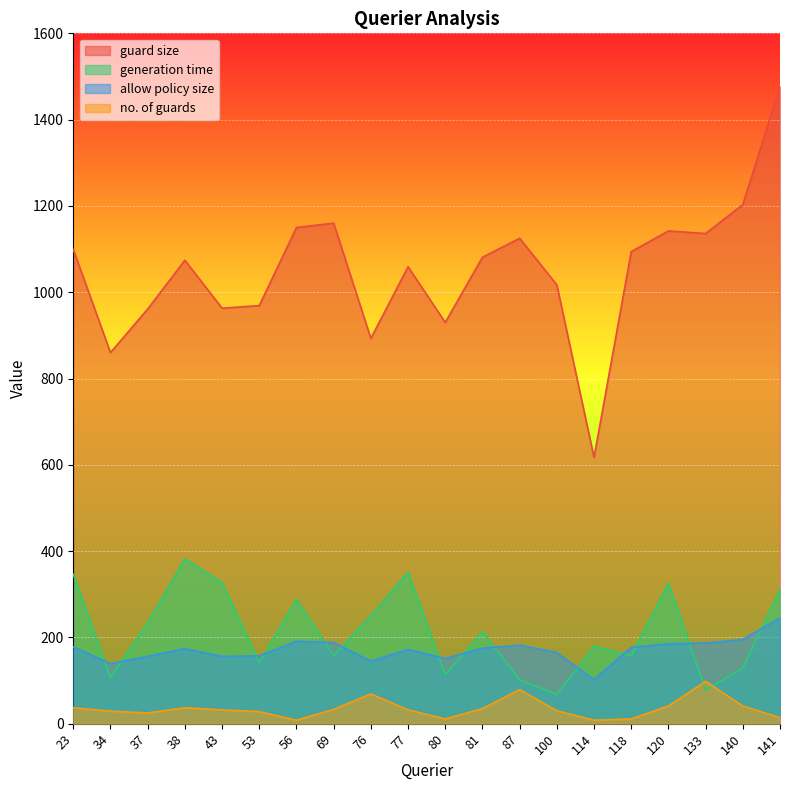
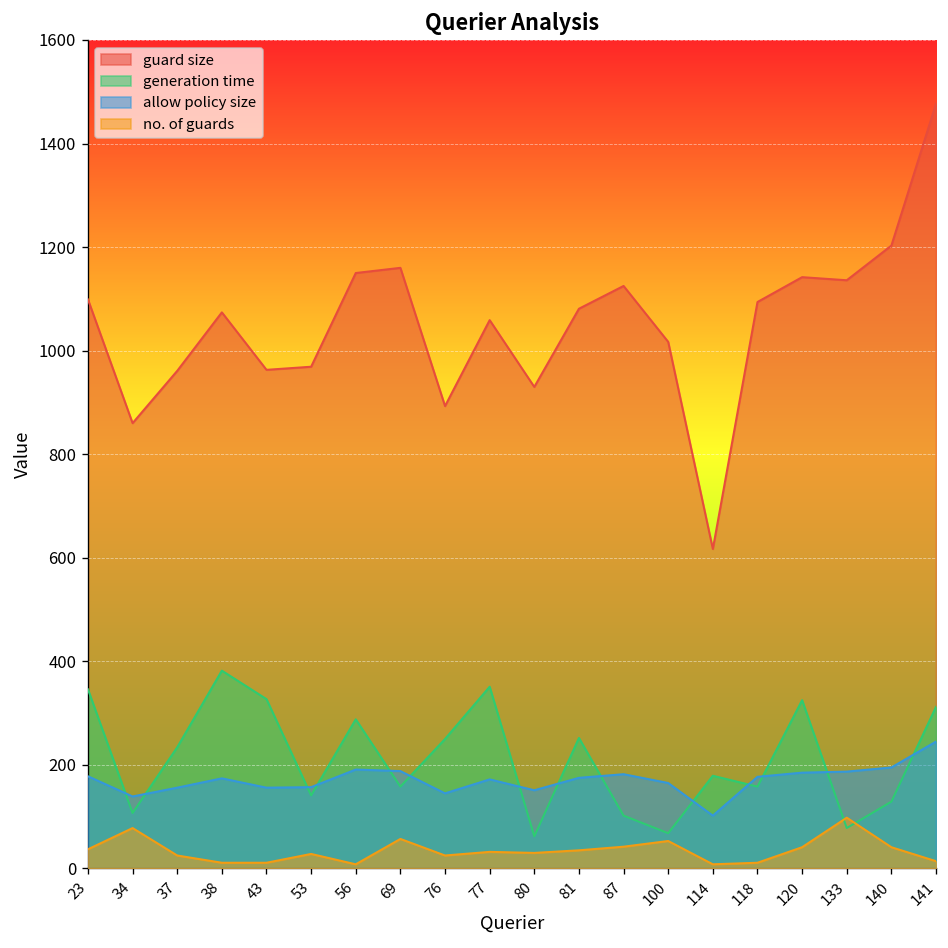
  {
    "guard size": {
      "23": 1100,
      "34": 860,
      "37": 960,
      "38": 1070,
      "43": 960,
      "53": 970,
      "56": 1150,
      "69": 1160,
      "76": 890,
      "77": 1060,
      "80": 930,
      "81": 1080,
      "87": 1130,
      "100": 1020,
      "114": 620,
      "118": 1090,
      "120": 1140,
      "133": 1140,
      "140": 1200,
      "141": 1480
    },
    "generation time": {
      "23": 350,
      "34": 110,
      "37": 230,
      "38": 380,
      "43": 330,
      "53": 140,
      "56": 290,
      "69": 160,
      "76": 250,
      "77": 350,
-     "80": 110,
-     "81": 210,
+     "80": 60,
+     "81": 250,
      "87": 100,
      "100": 70,
      "114": 180,
      "118": 160,
      "120": 330,
      "133": 80,
      "140": 130,
      "141": 310
    },
    "allow policy size": {
      "23": 180,
      "34": 140,
      "37": 160,
      "38": 170,
      "43": 160,
      "53": 160,
      "56": 190,
      "69": 190,
      "76": 150,
      "77": 170,
      "80": 150,
      "81": 180,
      "87": 180,
      "100": 170,
      "114": 100,
      "118": 180,
      "120": 190,
      "133": 190,
      "140": 200,
      "141": 250
    },
    "no. of guards": {
      "23": 40,
-     "34": 30,
+     "34": 80,
      "37": 30,
-     "38": 40,
-     "43": 30,
+     "38": 10,
+     "43": 10,
      "53": 30,
      "56": 10,
-     "69": 30,
-     "76": 70,
+     "69": 60,
+     "76": 30,
      "77": 30,
-     "80": 10,
+     "80": 30,
      "81": 40,
-     "87": 80,
-     "100": 30,
+     "87": 40,
+     "100": 50,
      "114": 10,
      "118": 10,
      "120": 40,
      "133": 100,
      "140": 40,
      "141": 10
    }
  }
